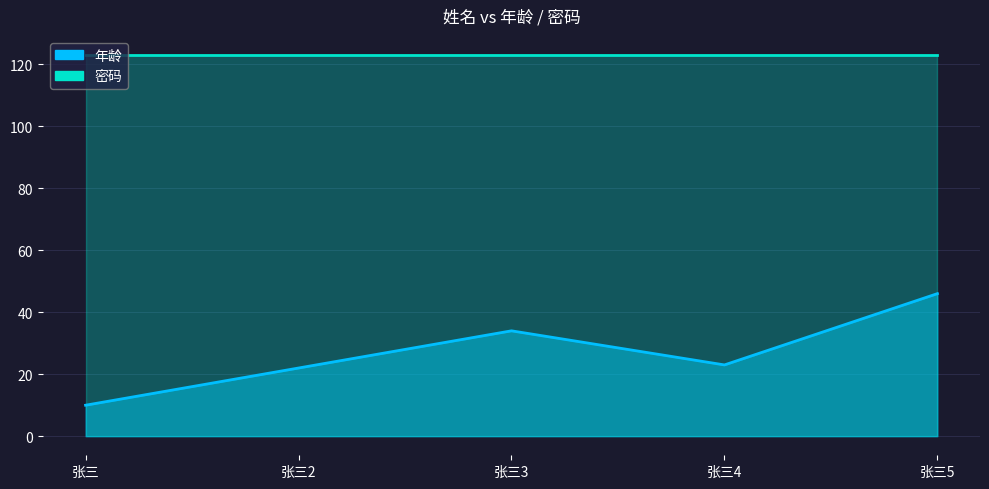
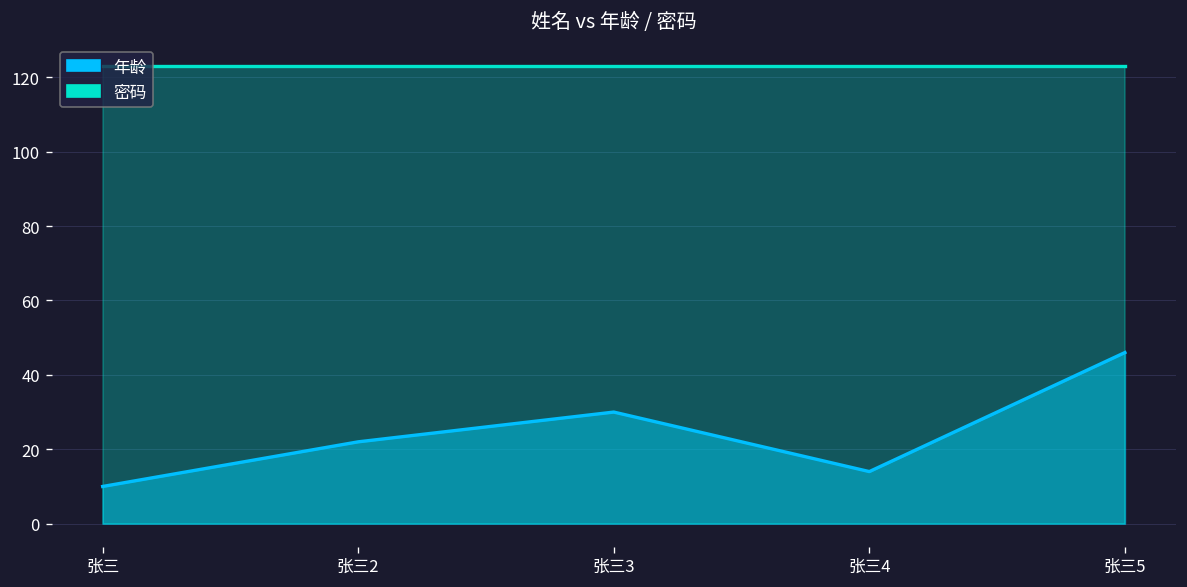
  {
    "年龄": {
      "张三": 10,
      "张三2": 22,
-     "张三3": 34,
-     "张三4": 23,
+     "张三3": 30,
+     "张三4": 14,
      "张三5": 46
    },
    "密码": {
      "张三2": 123,
      "张三3": 123,
      "张三4": 123,
      "张三5": 123
    }
  }
